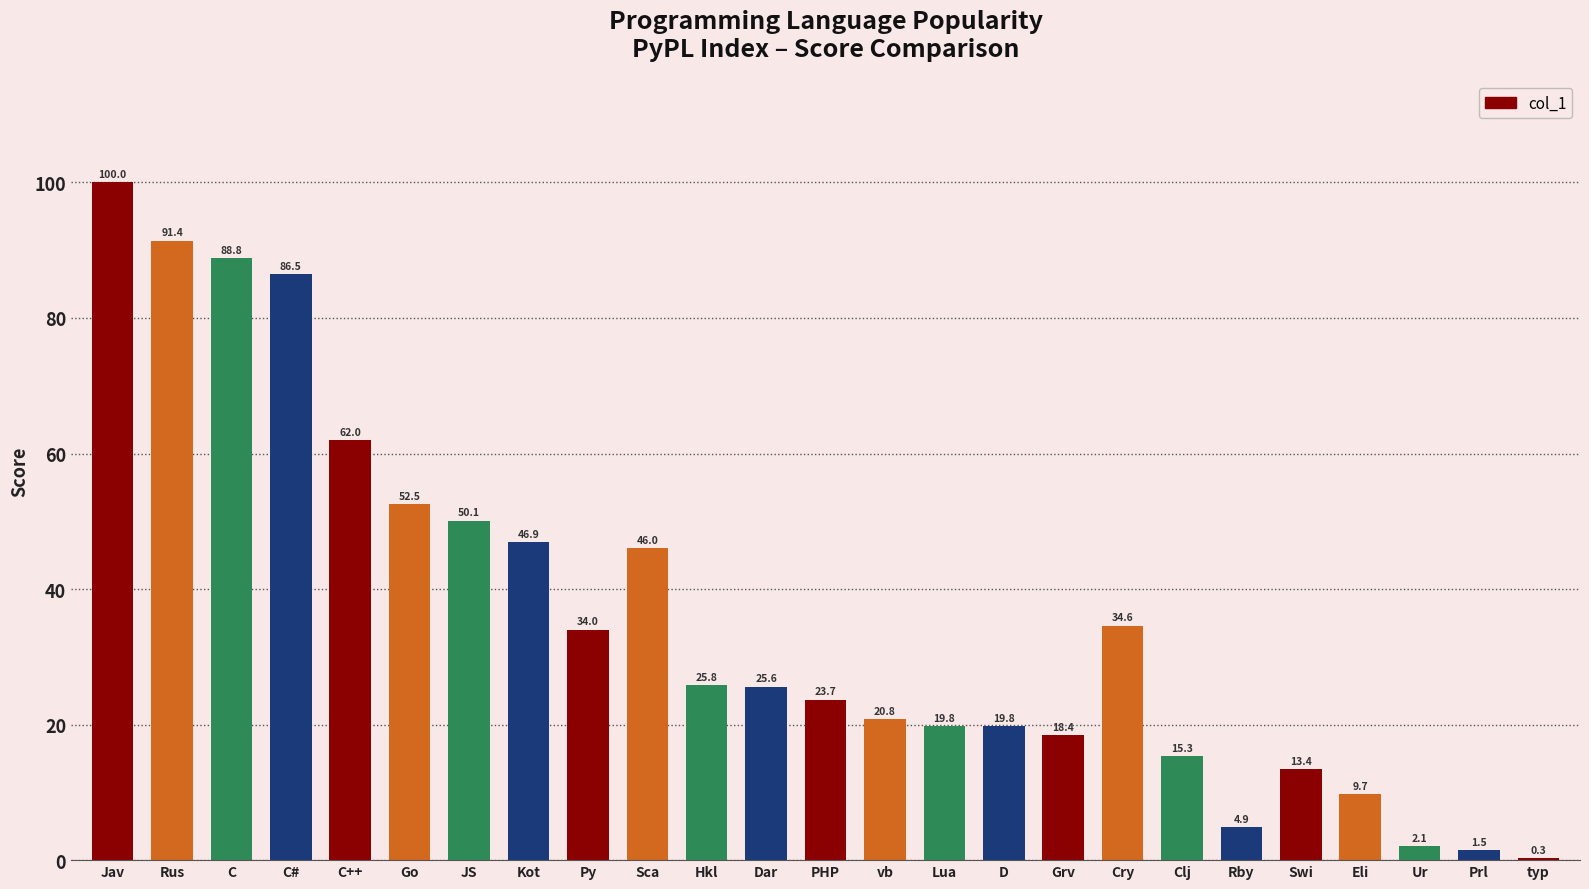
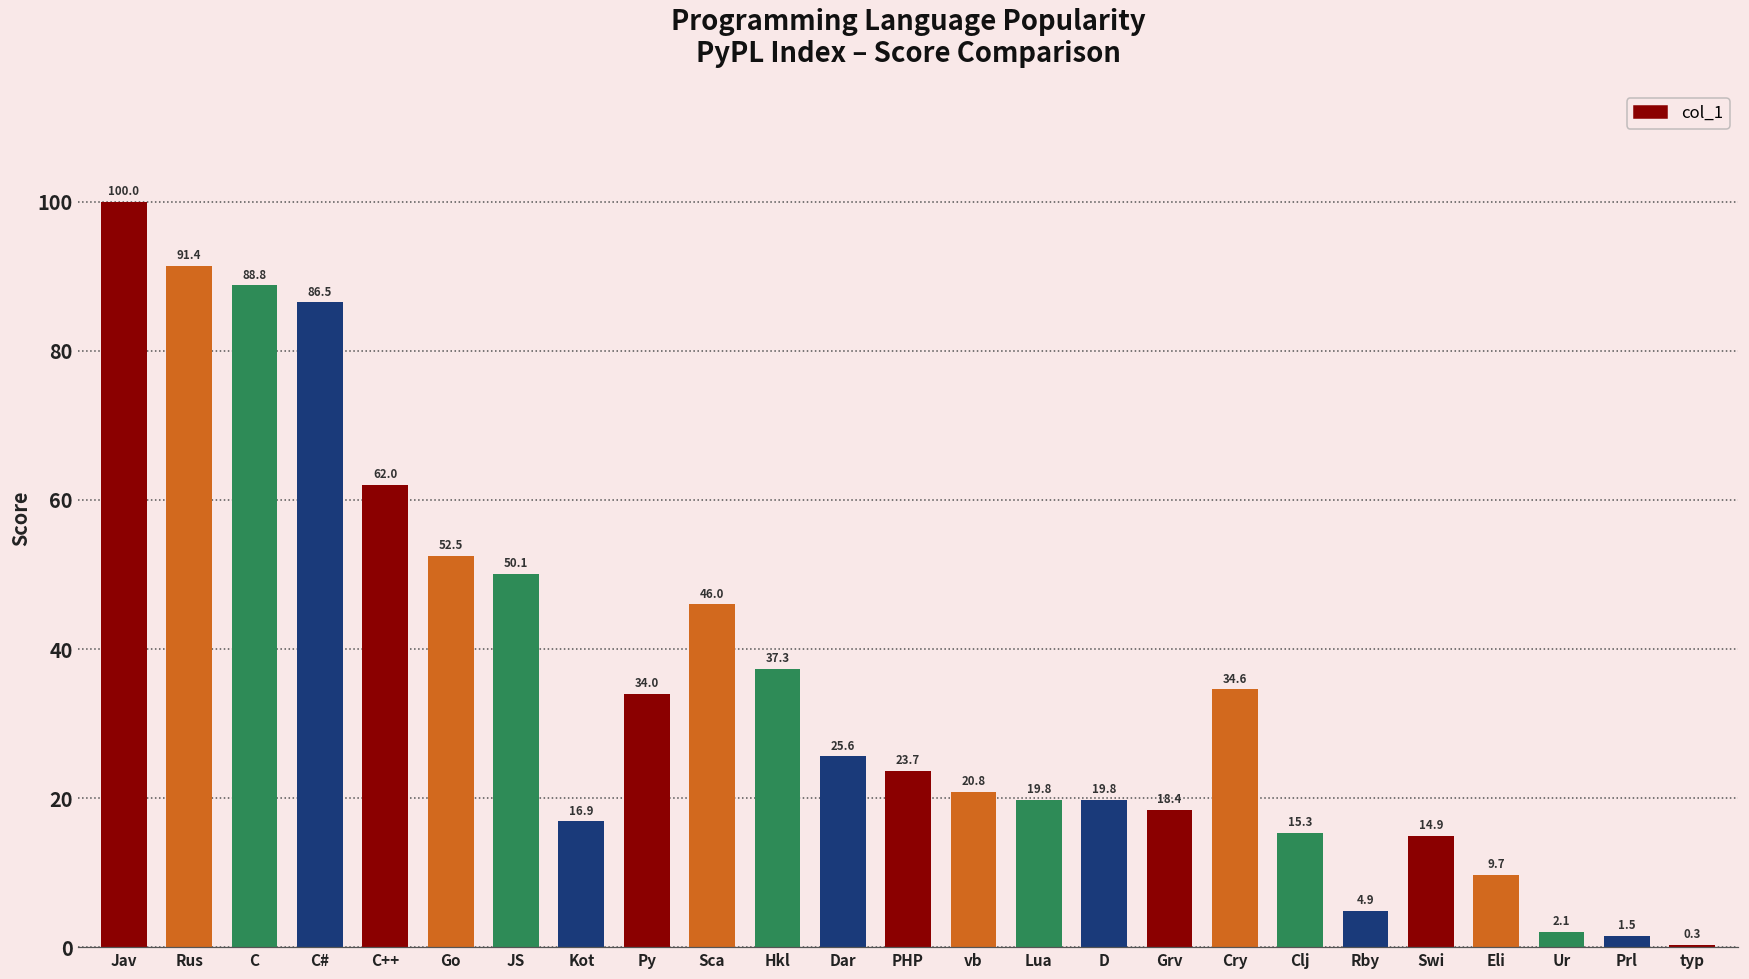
  {
    "Jav": 100.0,
    "Rus": 91.4,
    "C": 88.8,
    "C#": 86.5,
    "C++": 62.0,
    "Go": 52.5,
    "JS": 50.1,
-   "Kot": 46.9,
+   "Kot": 16.9,
    "Py": 34.0,
    "Sca": 46.0,
-   "Hkl": 25.8,
+   "Hkl": 37.3,
    "Dar": 25.6,
    "PHP": 23.7,
    "vb": 20.8,
    "Lua": 19.8,
    "D": 19.8,
    "Grv": 18.4,
    "Cry": 34.6,
    "Clj": 15.3,
    "Rby": 4.9,
-   "Swi": 13.4,
+   "Swi": 14.9,
    "Eli": 9.7,
    "Ur": 2.1,
    "Prl": 1.5,
    "typ": 0.3
  }
